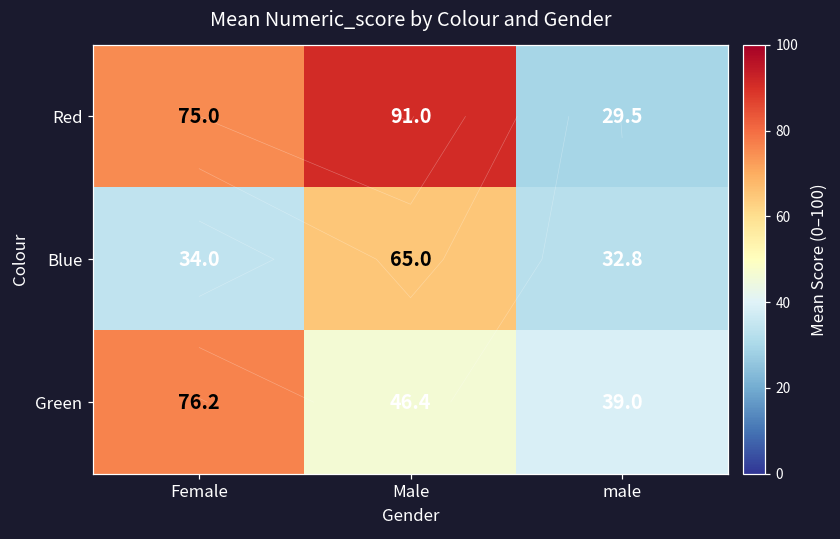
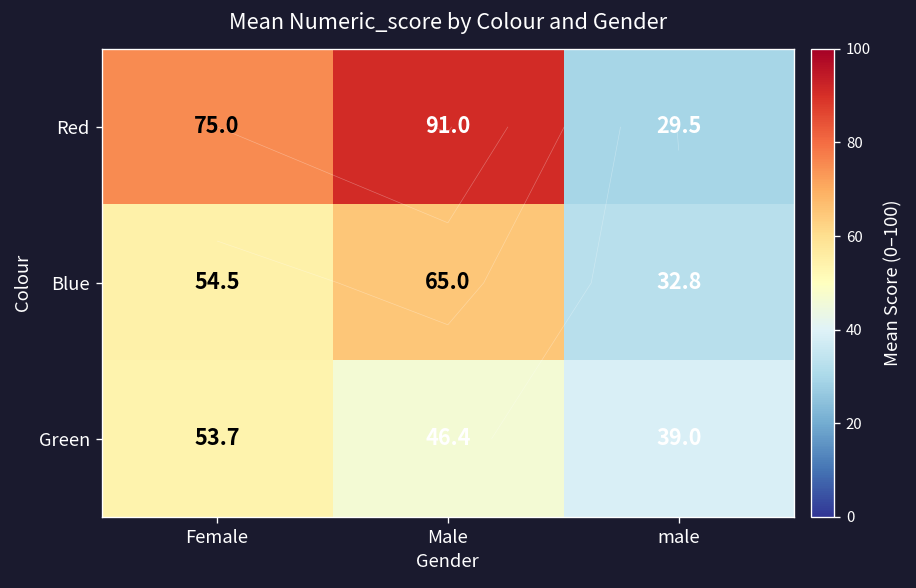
  {
    "Red": {
      "Female": 75.0,
      "Male": 91.0,
      "male": 29.5
    },
    "Blue": {
-     "Female": 34.0,
+     "Female": 54.5,
      "Male": 65.0,
      "male": 32.8
    },
    "Green": {
-     "Female": 76.2
+     "Female": 53.7
    }
  }
